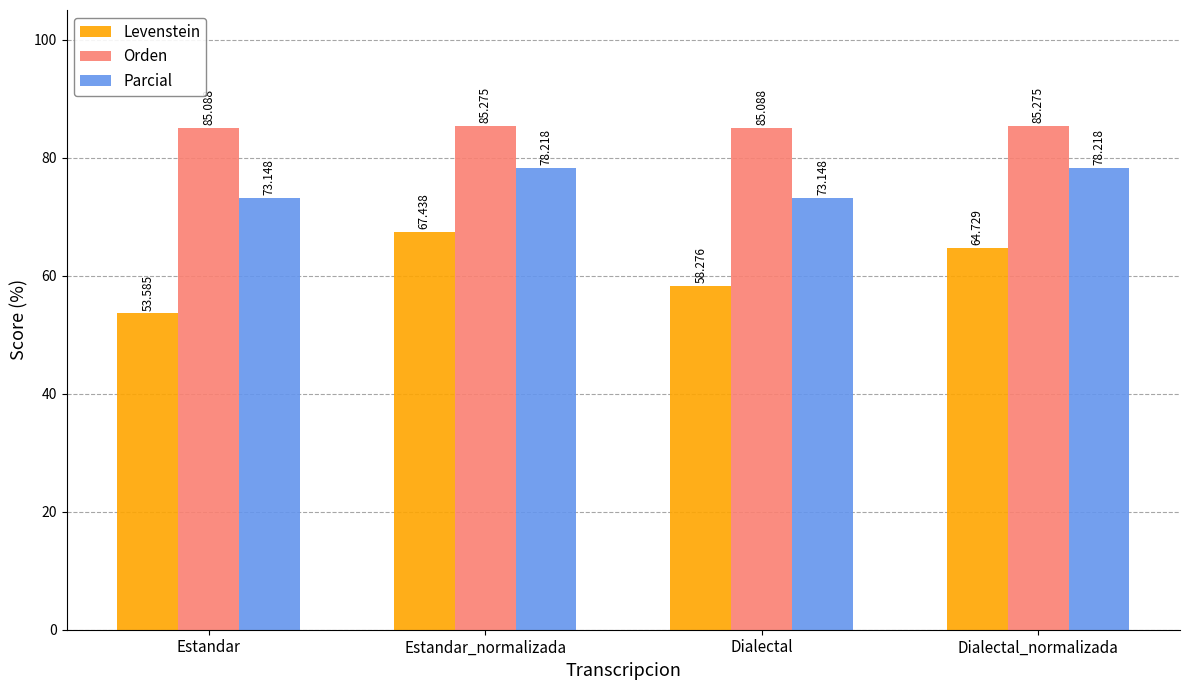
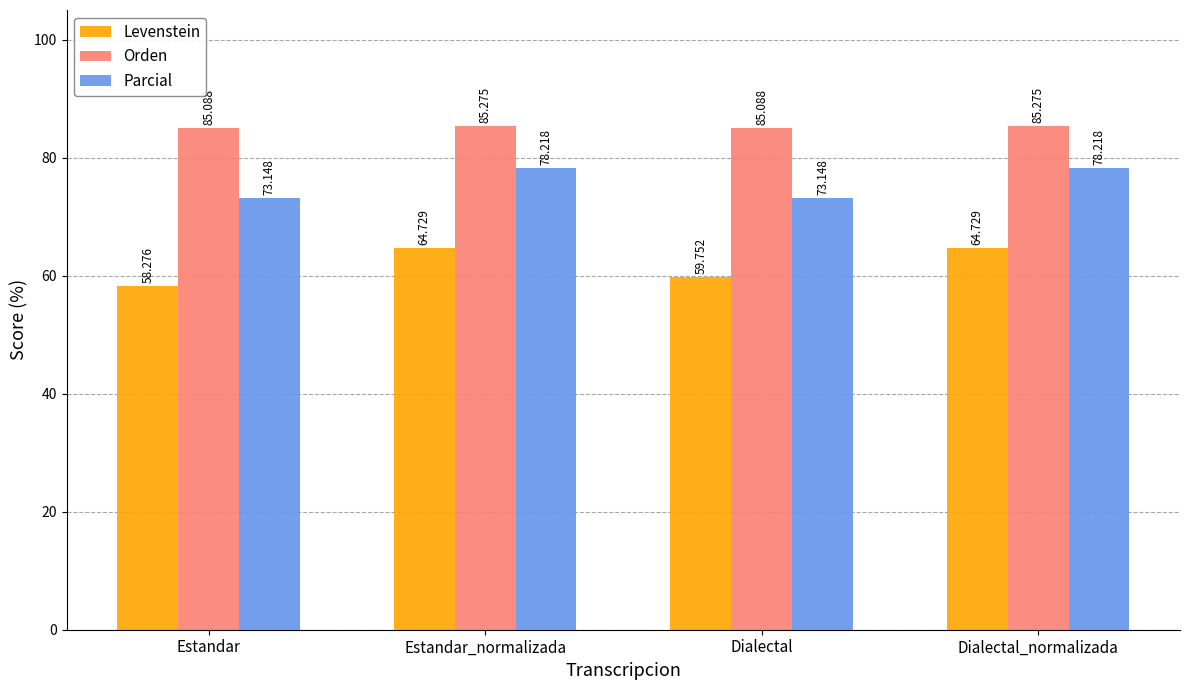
  {
    "Levenstein": {
-     "Estandar": 53.585,
-     "Estandar_normalizada": 67.438,
-     "Dialectal": 58.276,
+     "Estandar": 58.276,
+     "Estandar_normalizada": 64.729,
+     "Dialectal": 59.752,
      "Dialectal_normalizada": 64.729
    },
    "Orden": {
      "Estandar_normalizada": 85.275,
      "Dialectal": 85.088,
      "Dialectal_normalizada": 85.275
    },
    "Parcial": {
      "Estandar": 73.148,
      "Estandar_normalizada": 78.218,
      "Dialectal": 73.148,
      "Dialectal_normalizada": 78.218
    }
  }
